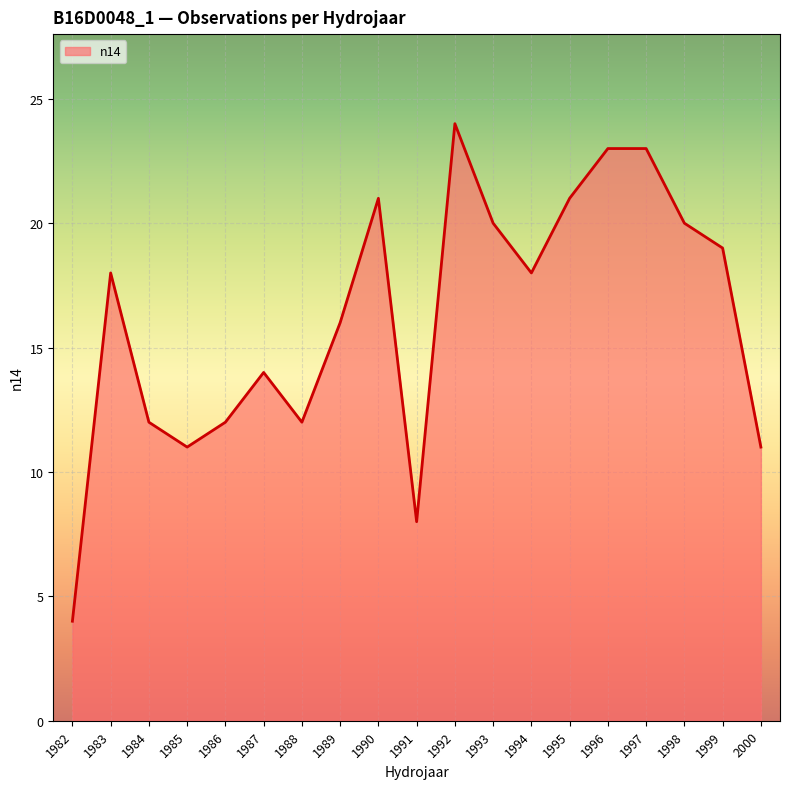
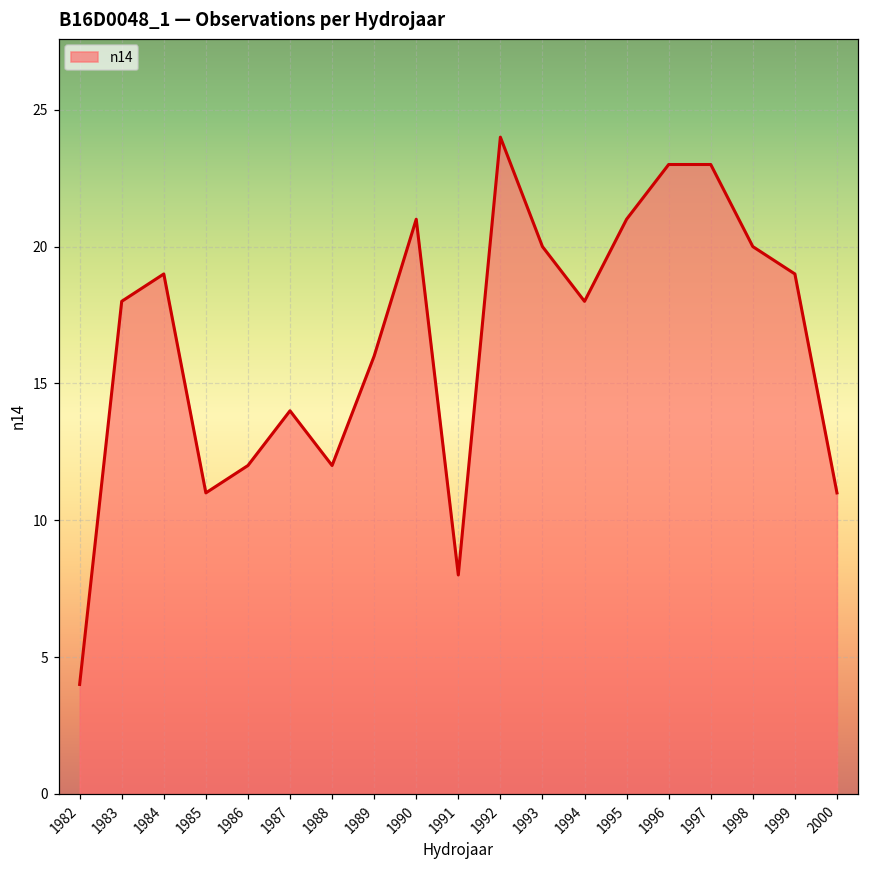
  {
    "1982": 4,
    "1983": 18,
-   "1984": 12,
+   "1984": 19,
    "1985": 11,
    "1986": 12,
    "1987": 14,
    "1988": 12,
    "1989": 16,
    "1990": 21,
    "1991": 8,
    "1992": 24,
    "1993": 20,
    "1994": 18,
    "1995": 21,
    "1996": 23,
    "1997": 23,
    "1998": 20,
    "1999": 19,
    "2000": 11
  }
